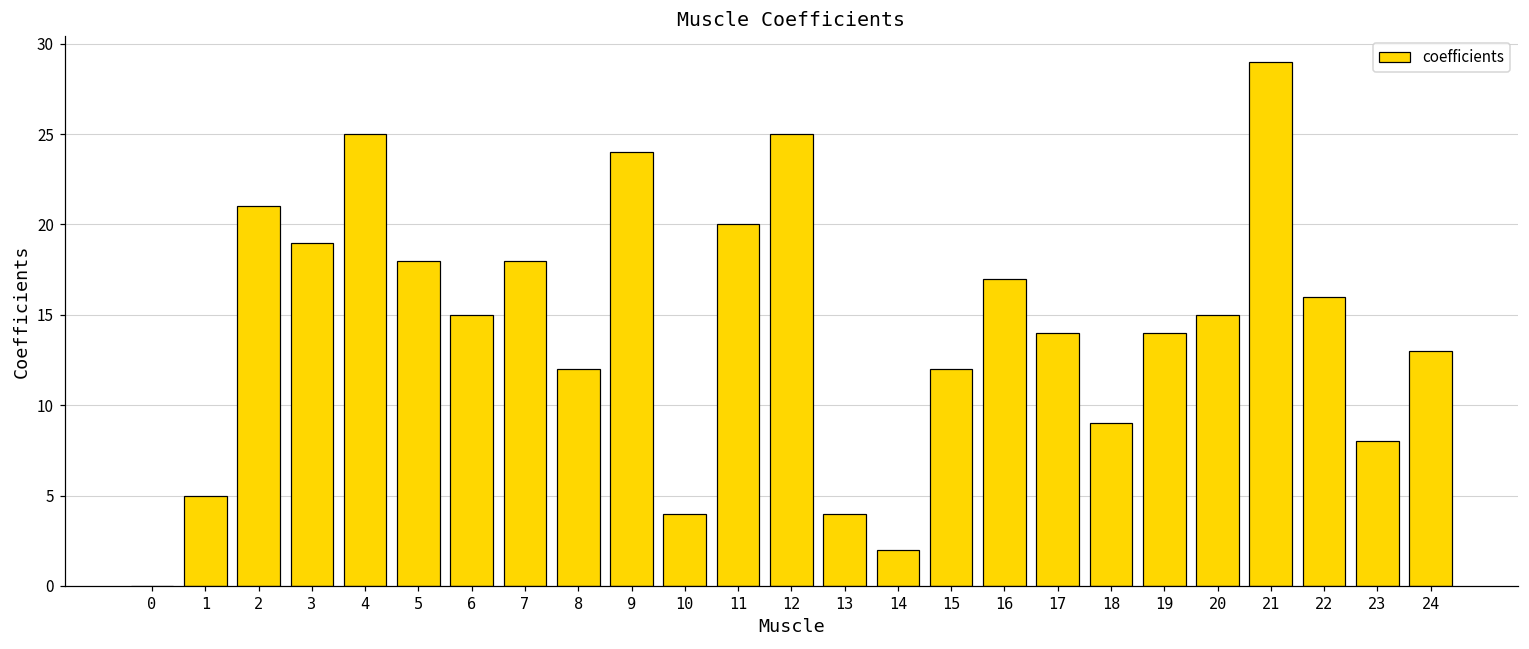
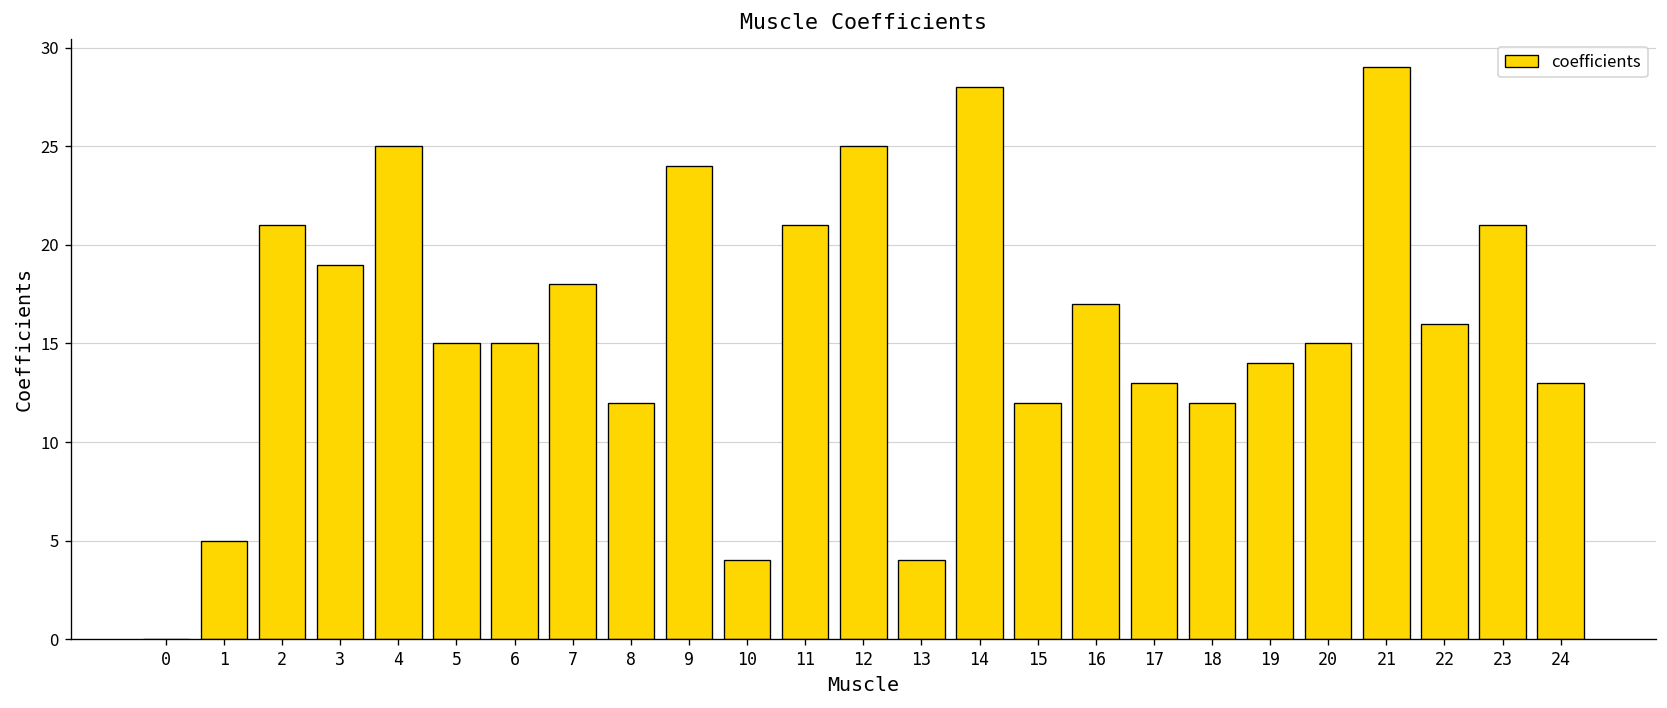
  {
    "0": 0,
    "1": 5,
    "2": 21,
    "3": 19,
    "4": 25,
-   "5": 18,
+   "5": 15,
    "6": 15,
    "7": 18,
    "8": 12,
    "9": 24,
    "10": 4,
-   "11": 20,
+   "11": 21,
    "12": 25,
    "13": 4,
-   "14": 2,
+   "14": 28,
    "15": 12,
    "16": 17,
-   "17": 14,
-   "18": 9,
+   "17": 13,
+   "18": 12,
    "19": 14,
    "20": 15,
    "21": 29,
    "22": 16,
-   "23": 8,
+   "23": 21,
    "24": 13
  }
